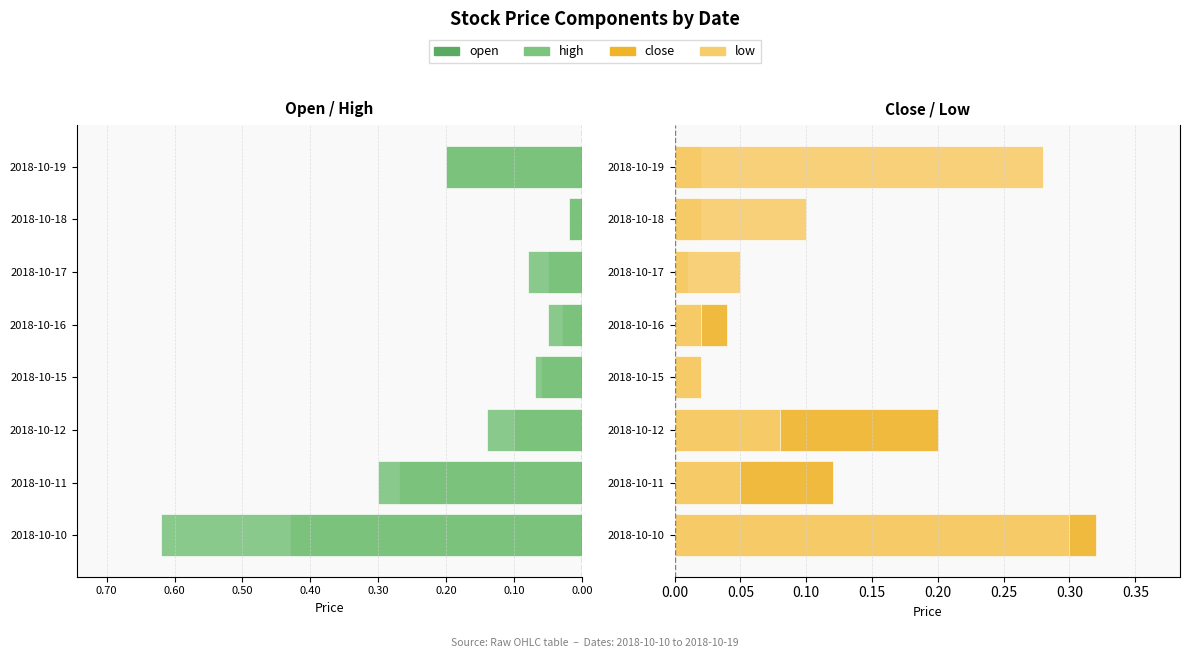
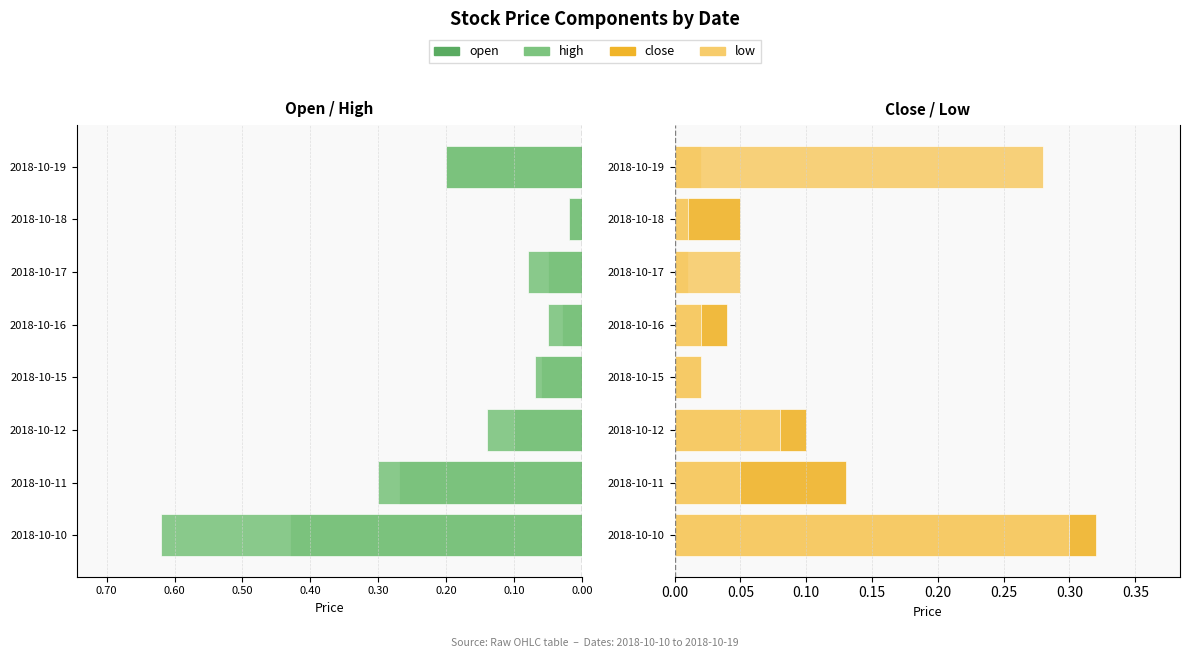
  {
    "Close / Low": {
      "close": {
-       "2018-10-18": 0.02,
+       "2018-10-18": 0.05,
        "2018-10-16": 0.04,
        "2018-10-15": 0.02,
-       "2018-10-12": 0.2,
-       "2018-10-11": 0.12,
+       "2018-10-12": 0.1,
+       "2018-10-11": 0.13,
        "2018-10-10": 0.32
      },
      "low": {
        "2018-10-19": 0.28,
-       "2018-10-18": 0.10,
+       "2018-10-18": 0.01,
        "2018-10-17": 0.05,
        "2018-10-15": 0.02
      }
    }
  }
